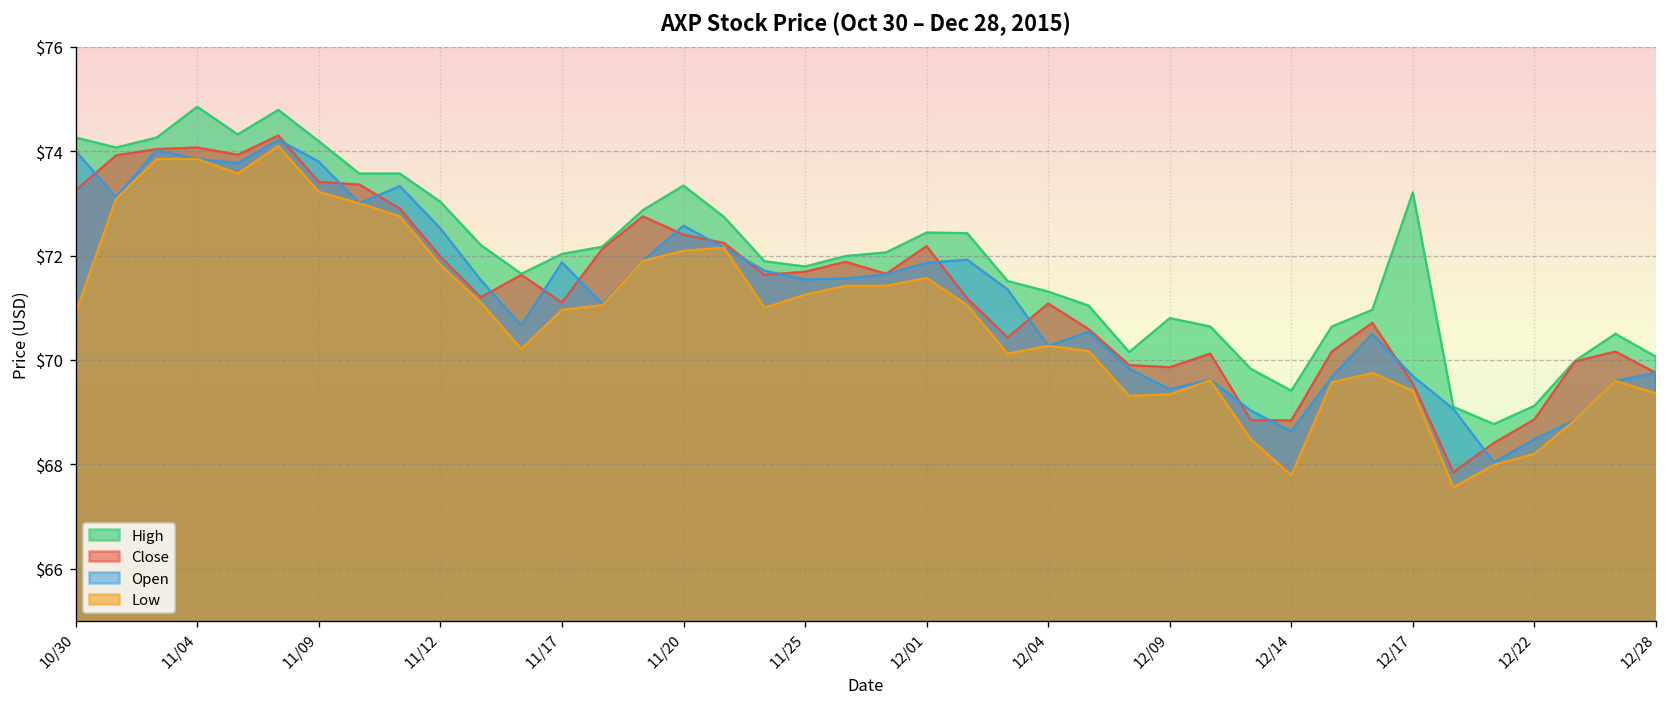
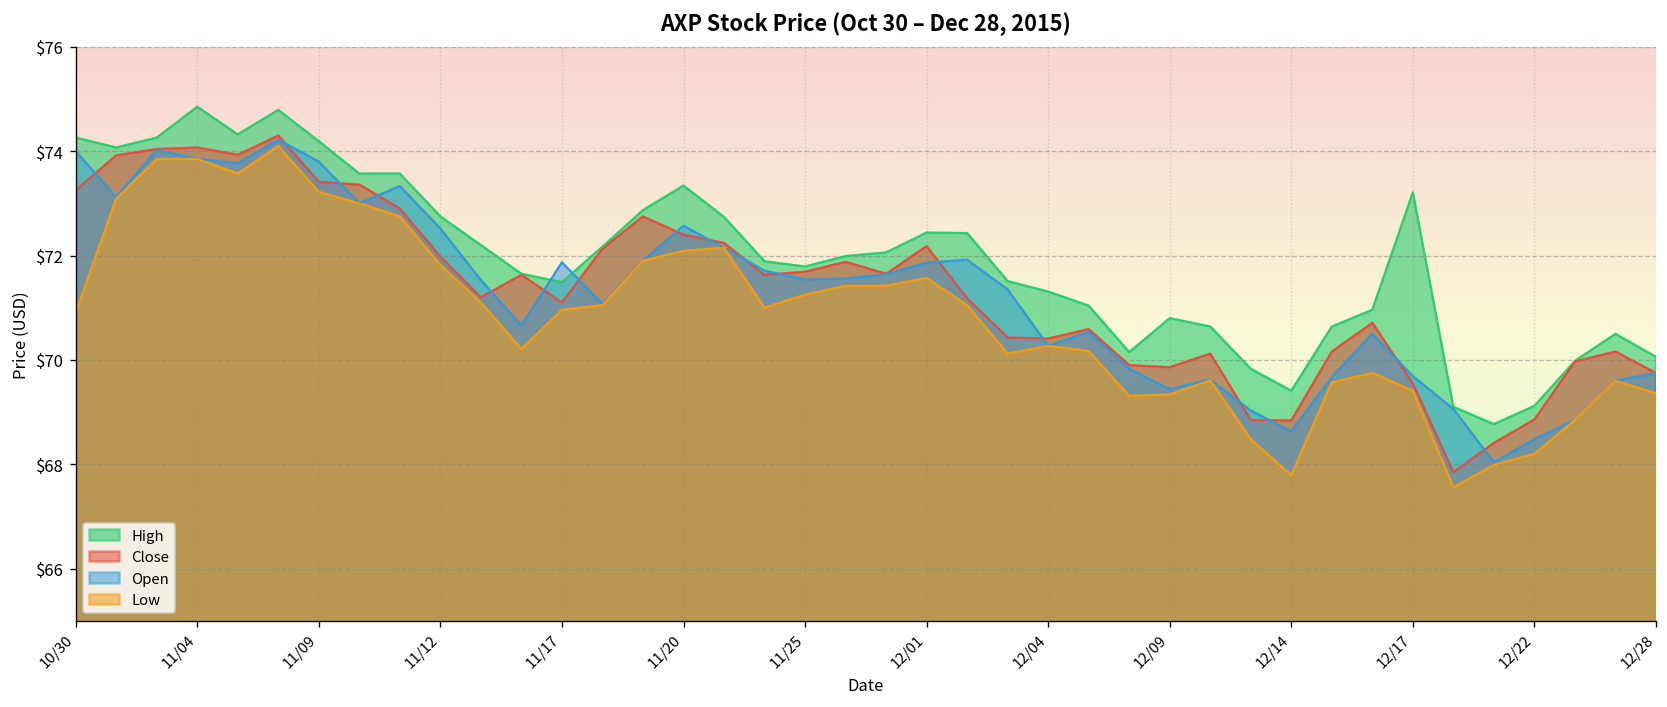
  {
    "High": {
      "10/30": "$74.3",
      "11/04": "$74.9",
      "11/09": "$74.2",
-     "11/12": "$73.0",
-     "11/17": "$72.0",
+     "11/12": "$72.8",
+     "11/17": "$71.5",
      "11/20": "$73.3",
      "11/25": "$71.8",
      "12/01": "$72.4",
      "12/04": "$71.3",
      "12/09": "$70.8",
      "12/14": "$69.4",
      "12/17": "$73.2",
      "12/22": "$69.1",
      "12/28": "$70.1"
    },
    "Close": {
      "10/30": "$73.3",
      "11/04": "$74.1",
      "11/09": "$73.4",
      "11/12": "$72.0",
      "11/17": "$71.1",
      "11/20": "$72.4",
      "11/25": "$71.7",
      "12/01": "$72.2",
-     "12/04": "$71.1",
+     "12/04": "$70.4",
      "12/09": "$69.9",
      "12/14": "$68.8",
      "12/17": "$69.6",
      "12/22": "$68.9"
    },
    "Open": {
      "10/30": "$74.0",
      "11/09": "$73.8",
      "11/12": "$72.5",
      "11/17": "$71.9",
      "11/20": "$72.6",
      "11/25": "$71.5",
      "12/01": "$71.9",
      "12/09": "$69.4",
      "12/14": "$68.6",
      "12/17": "$69.7",
      "12/22": "$68.5"
    },
    "Low": {
      "10/30": "$70.9",
      "11/09": "$73.2",
      "11/12": "$71.8",
      "11/17": "$71.0",
      "11/20": "$72.1",
      "11/25": "$71.3",
      "12/01": "$71.6",
      "12/09": "$69.3",
      "12/14": "$67.8",
      "12/17": "$69.4",
      "12/22": "$68.2",
      "12/28": "$69.4"
    }
  }
